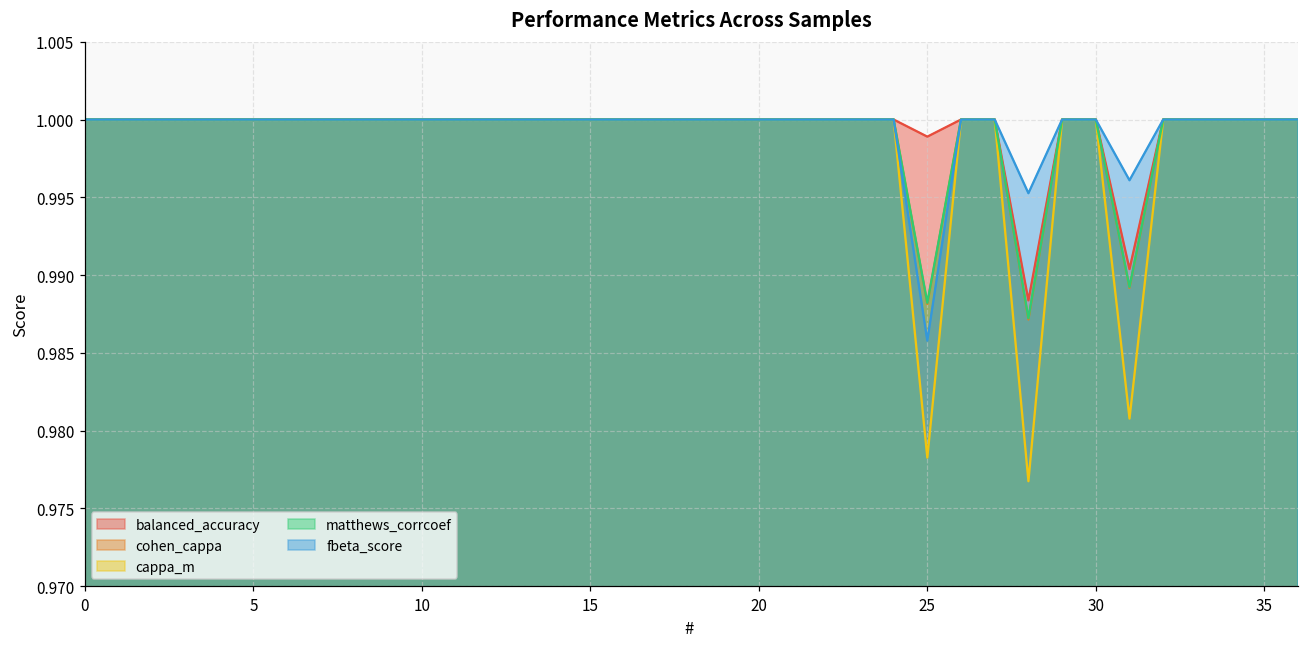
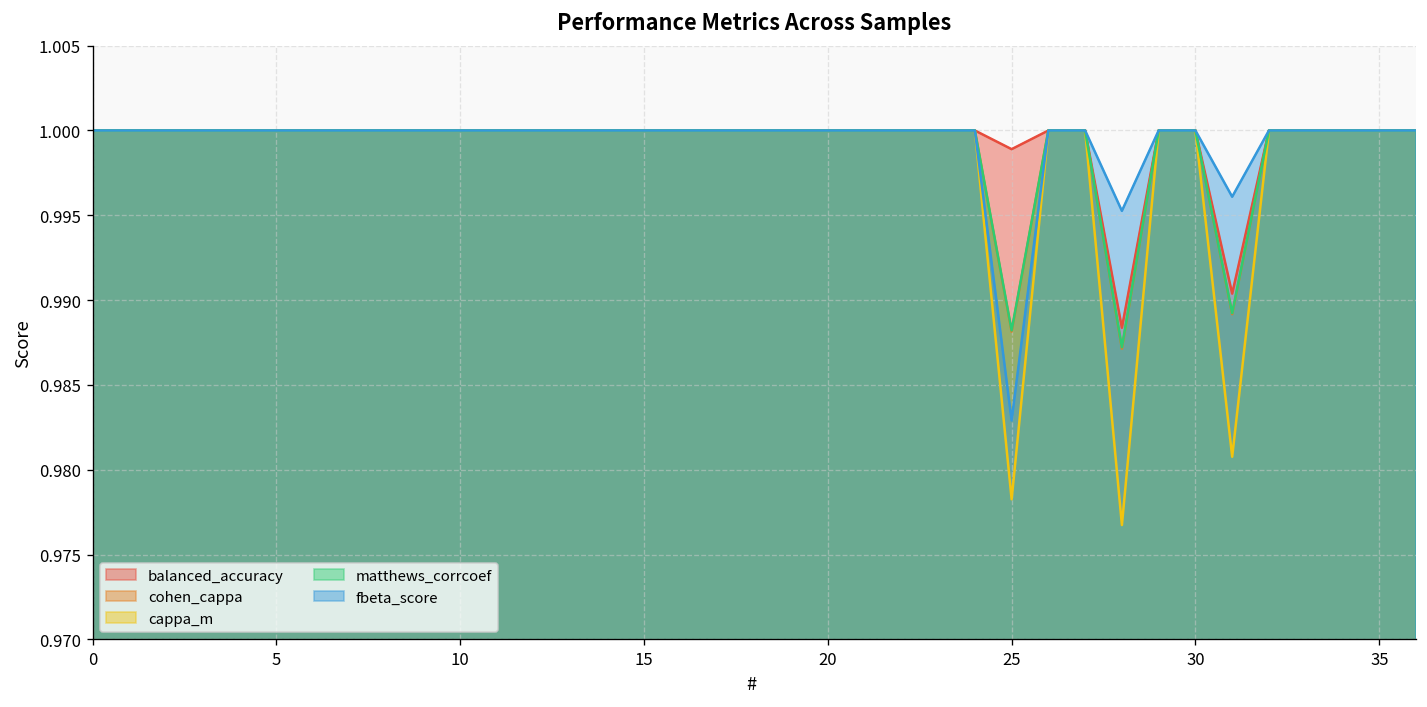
  {
    "fbeta_score": {
-     "25": 0.9858
+     "25": 0.9829
    }
  }
